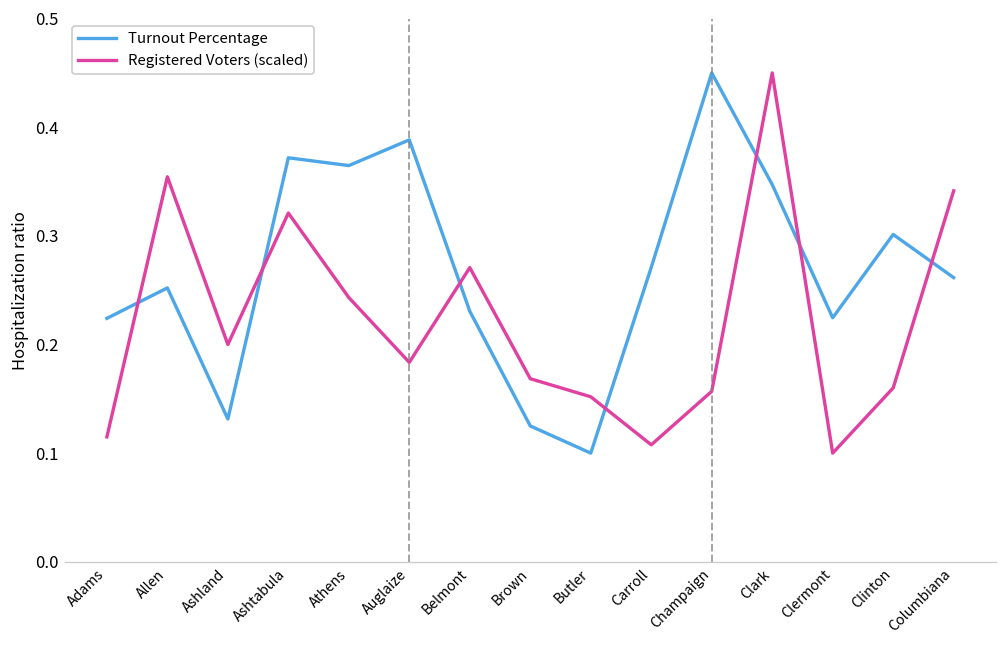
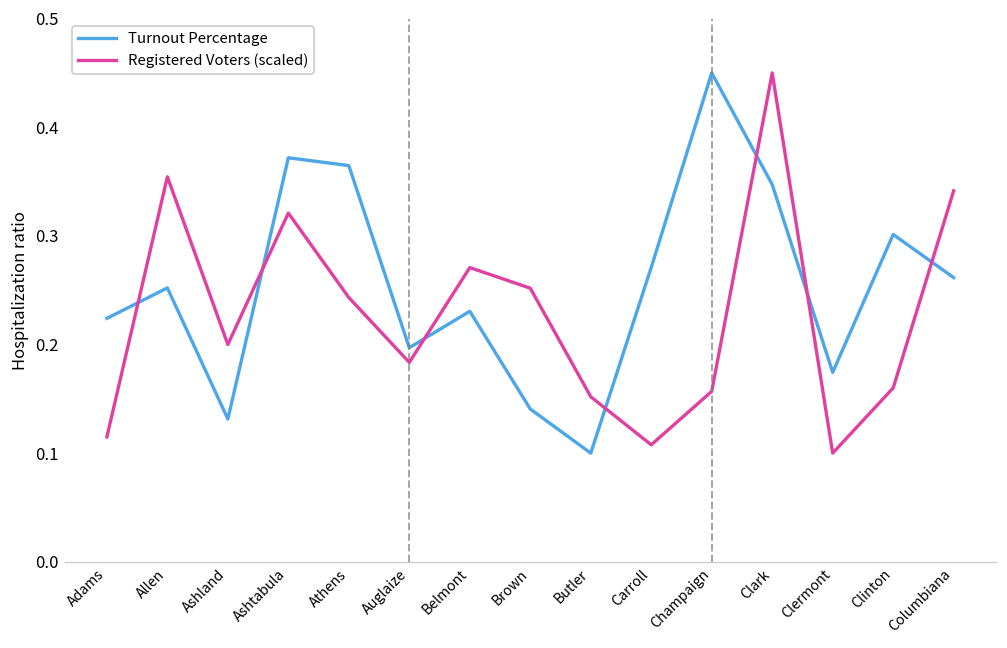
  {
    "Turnout Percentage": {
      "Adams": 0.22,
      "Allen": 0.25,
      "Ashland": 0.13,
      "Ashtabula": 0.37,
      "Athens": 0.36,
-     "Auglaize": 0.39,
+     "Auglaize": 0.20,
      "Belmont": 0.23,
-     "Brown": 0.13,
+     "Brown": 0.14,
      "Butler": 0.10,
      "Carroll": 0.27,
      "Champaign": 0.45,
      "Clark": 0.35,
-     "Clermont": 0.22,
+     "Clermont": 0.17,
      "Clinton": 0.30,
      "Columbiana": 0.26
    },
    "Registered Voters (scaled)": {
      "Adams": 0.11,
      "Allen": 0.35,
      "Ashland": 0.20,
      "Ashtabula": 0.32,
      "Athens": 0.24,
      "Auglaize": 0.18,
      "Belmont": 0.27,
-     "Brown": 0.17,
+     "Brown": 0.25,
      "Butler": 0.15,
      "Carroll": 0.11,
      "Champaign": 0.16,
      "Clark": 0.45,
      "Clermont": 0.10,
      "Clinton": 0.16,
      "Columbiana": 0.34
    }
  }
